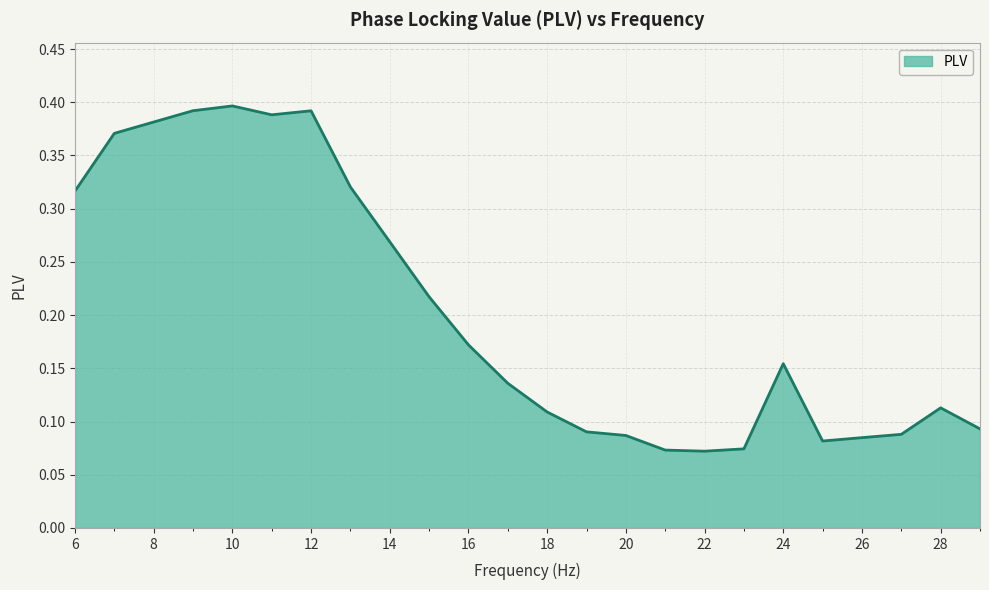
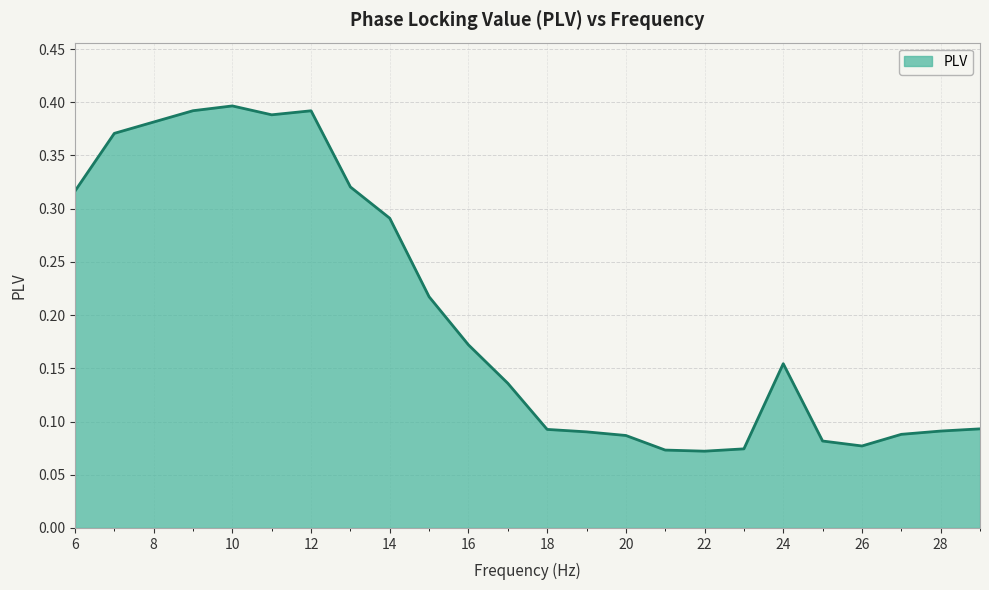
  {
    "6": 0.317,
    "8": 0.381,
    "10": 0.397,
    "12": 0.392,
-   "14": 0.269,
+   "14": 0.291,
    "16": 0.172,
-   "18": 0.109,
+   "18": 0.093,
    "20": 0.087,
    "22": 0.072,
    "24": 0.154,
-   "26": 0.085,
-   "28": 0.113
+   "26": 0.077,
+   "28": 0.091
  }
